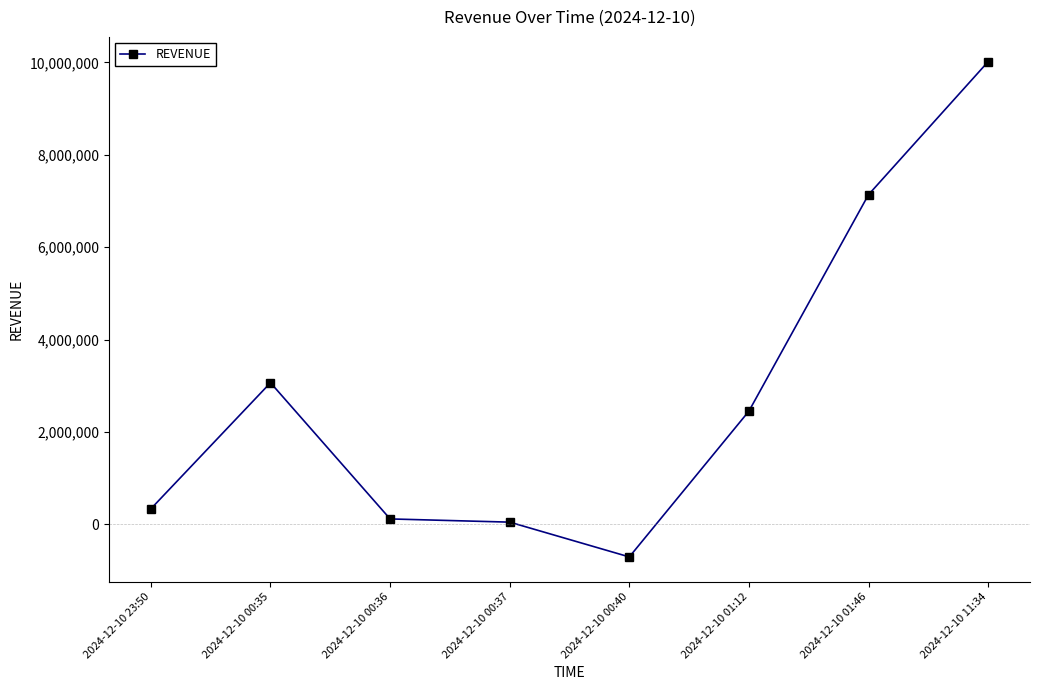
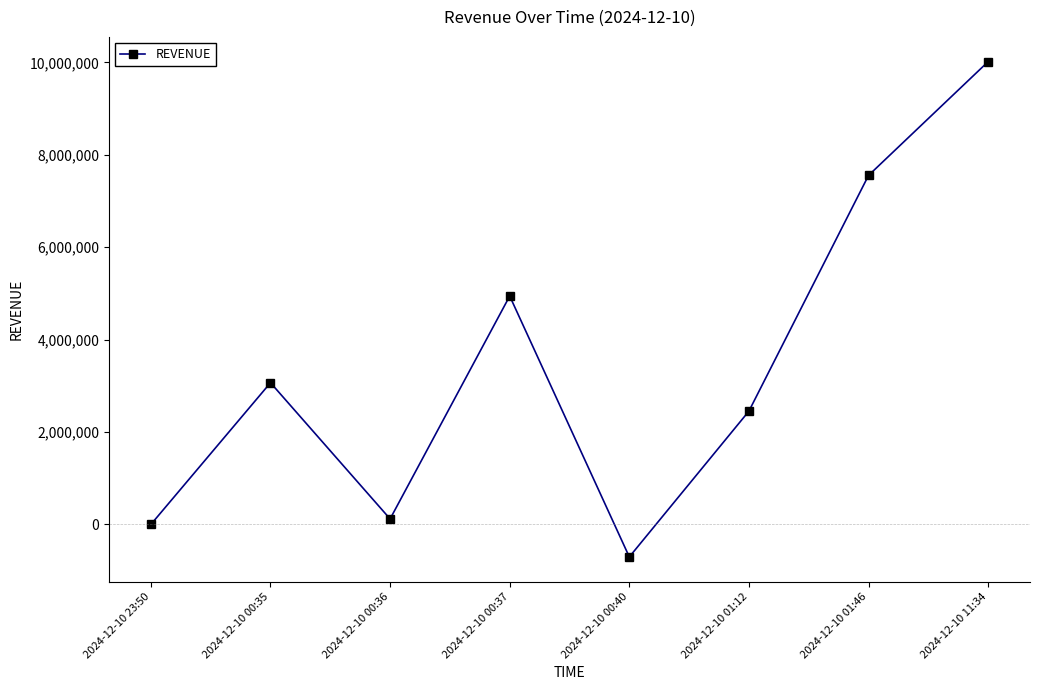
  {
-   "2024-12-10 23:50": "300,000",
+   "2024-12-10 23:50": "0",
    "2024-12-10 00:35": "3,100,000",
    "2024-12-10 00:36": "100,000",
-   "2024-12-10 00:37": "100,000",
+   "2024-12-10 00:37": "4,900,000",
    "2024-12-10 00:40": "-700,000",
    "2024-12-10 01:12": "2,500,000",
-   "2024-12-10 01:46": "7,100,000",
+   "2024-12-10 01:46": "7,600,000",
    "2024-12-10 11:34": "10,000,000"
  }
